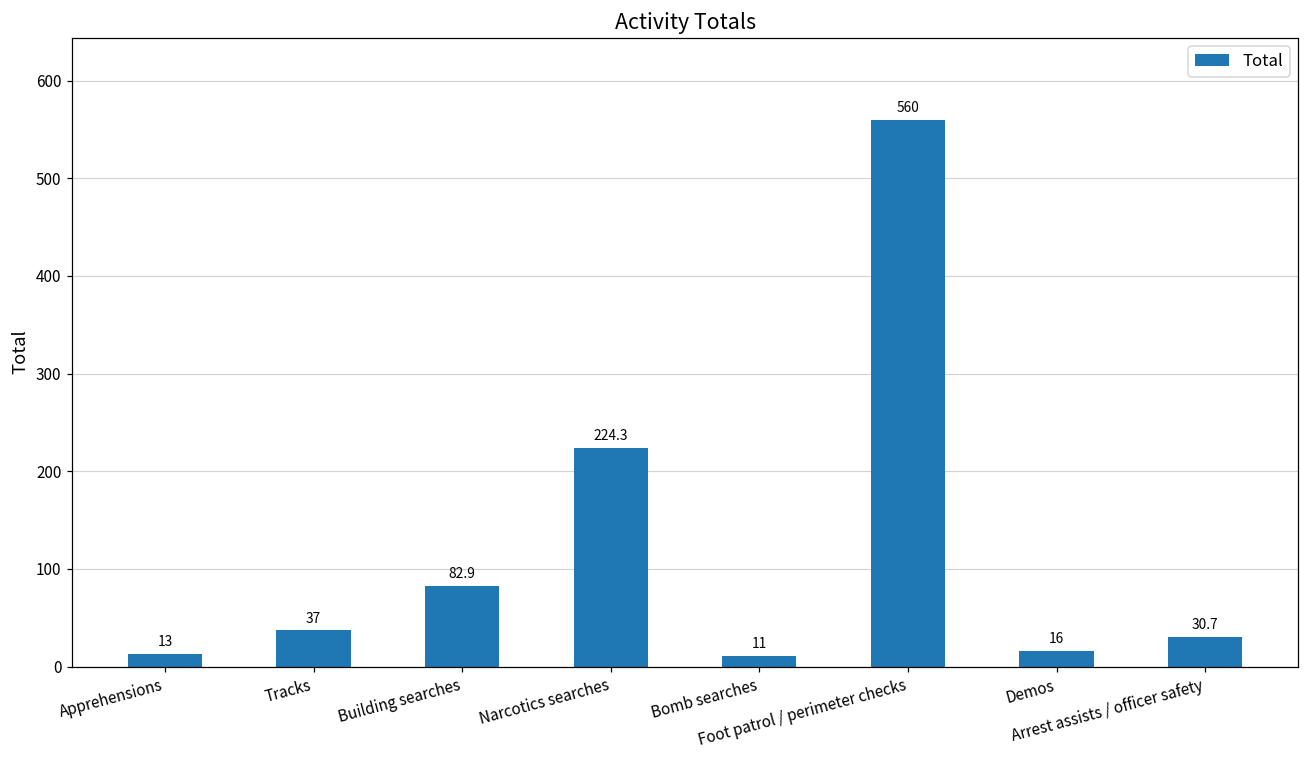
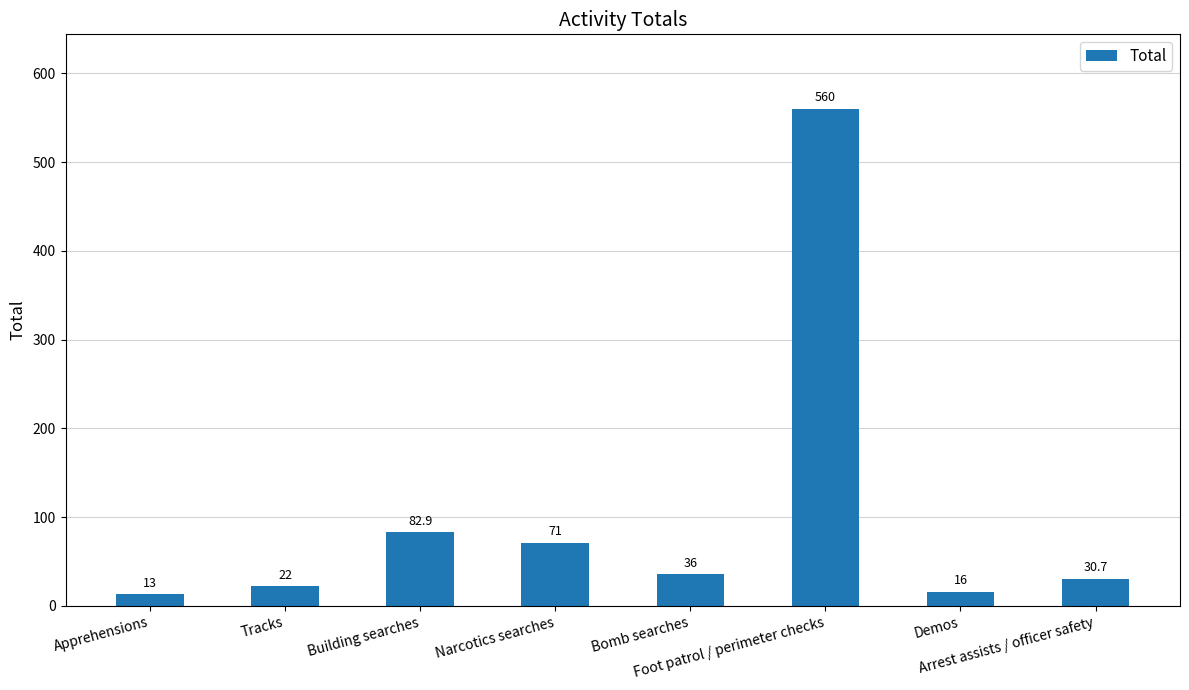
  {
    "Apprehensions": 13,
-   "Tracks": 37,
+   "Tracks": 22,
    "Building searches": 82.9,
-   "Narcotics searches": 224.3,
-   "Bomb searches": 11,
+   "Narcotics searches": 71,
+   "Bomb searches": 36,
    "Foot patrol / perimeter checks": 560,
    "Demos": 16,
    "Arrest assists / officer safety": 30.7
  }
